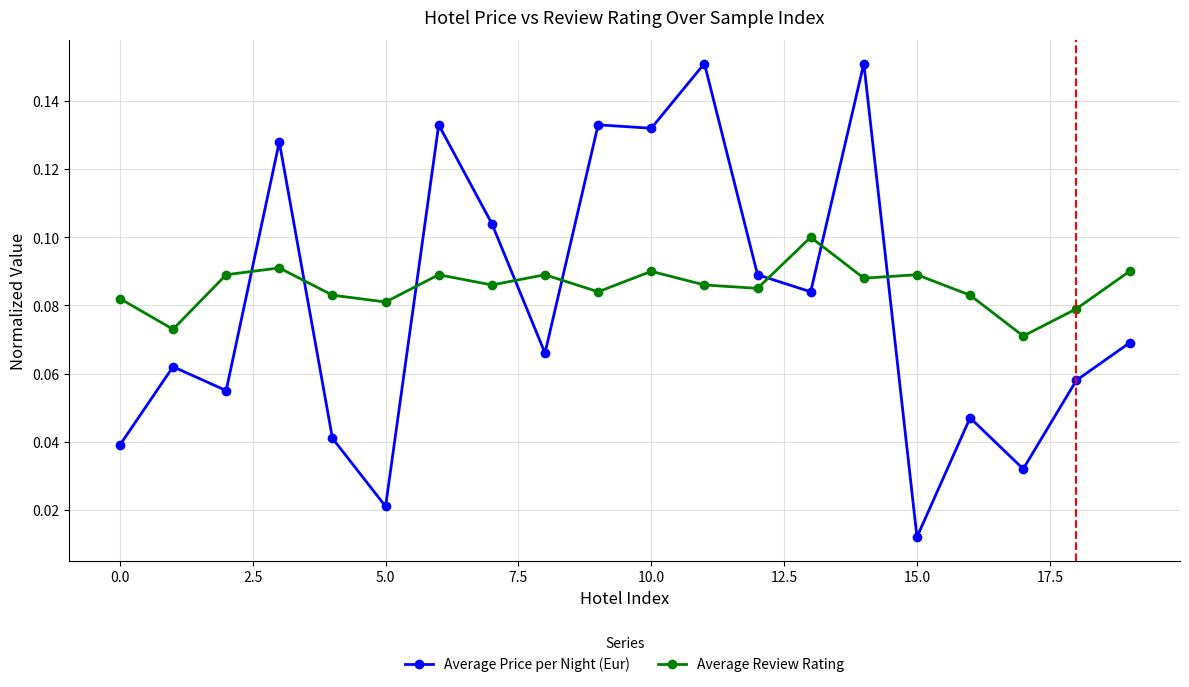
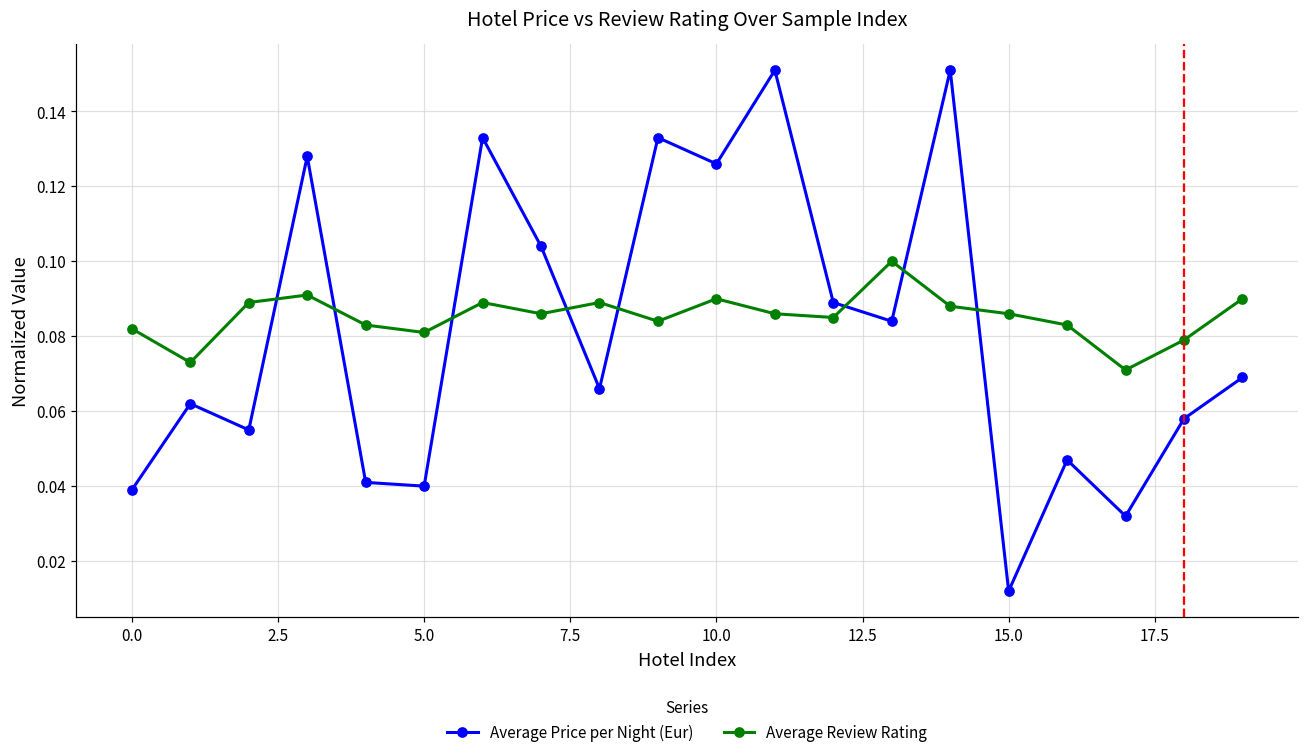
  {
    "Average Price per Night (Eur)": {
      "0.0": 0.039,
-     "5.0": 0.021,
-     "10.0": 0.132,
+     "5.0": 0.040,
+     "10.0": 0.126,
      "15.0": 0.012
    },
    "Average Review Rating": {
      "0.0": 0.082,
      "5.0": 0.081,
      "10.0": 0.090,
-     "15.0": 0.089
+     "15.0": 0.086
    }
  }
